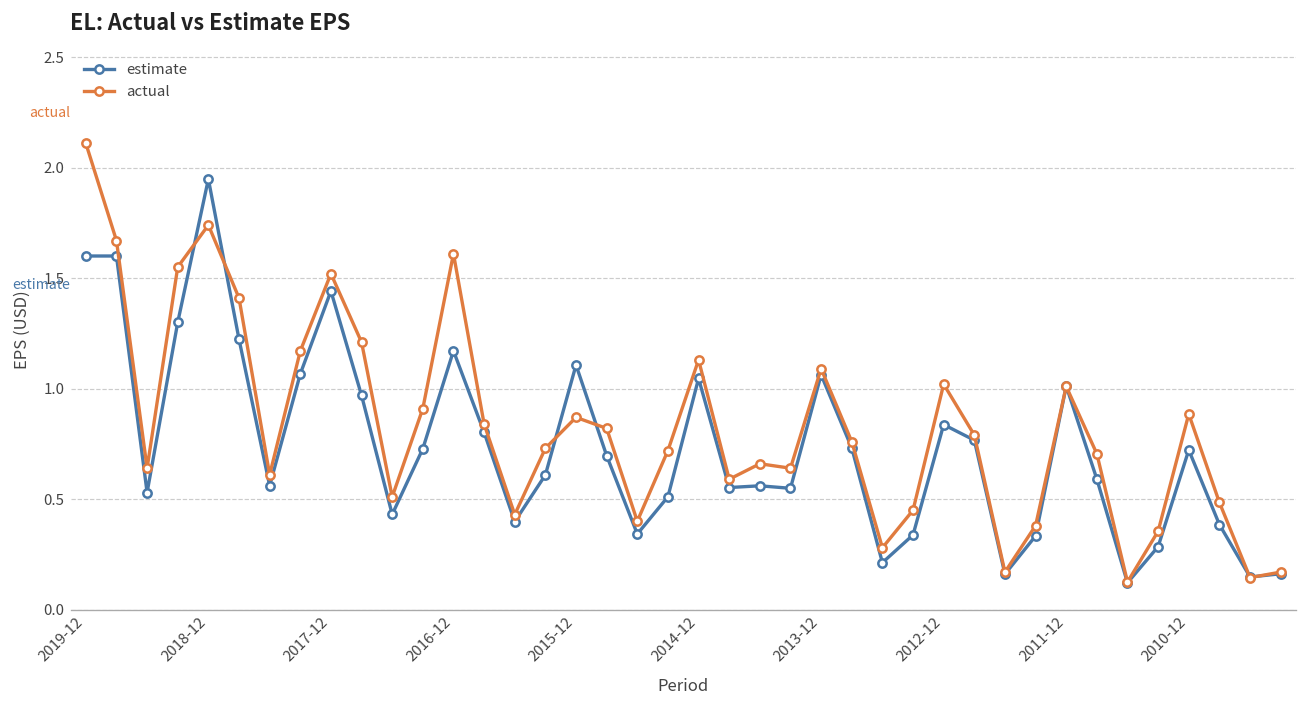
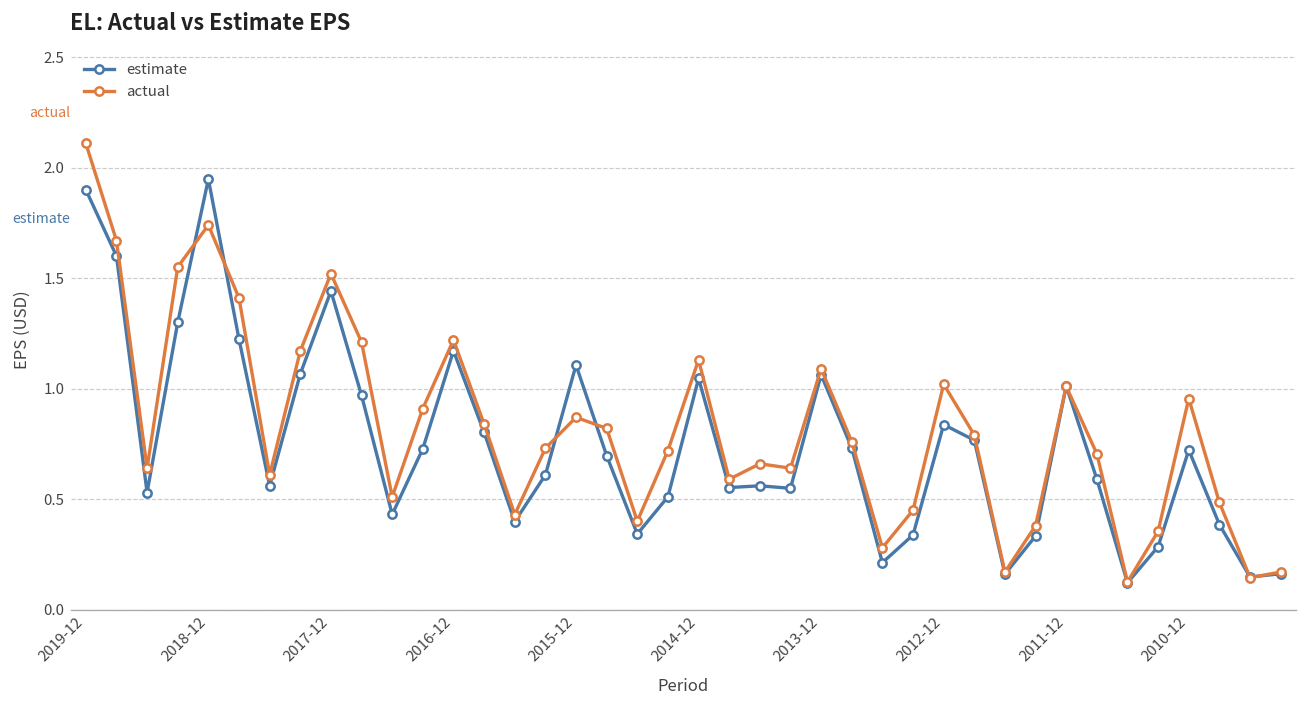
  {
    "estimate": {
-     "2019-12": 1.6,
+     "2019-12": 1.9,
      "2018-12": 1.95,
      "2017-12": 1.44,
      "2016-12": 1.17,
      "2015-12": 1.1,
      "2014-12": 1.05,
      "2013-12": 1.06,
      "2012-12": 0.84,
      "2010-12": 0.72
    },
    "actual": {
      "2019-12": 2.11,
      "2018-12": 1.74,
      "2017-12": 1.52,
-     "2016-12": 1.61,
+     "2016-12": 1.22,
      "2015-12": 0.87,
      "2014-12": 1.13,
      "2013-12": 1.09,
      "2012-12": 1.02,
-     "2010-12": 0.89
+     "2010-12": 0.96
    }
  }
